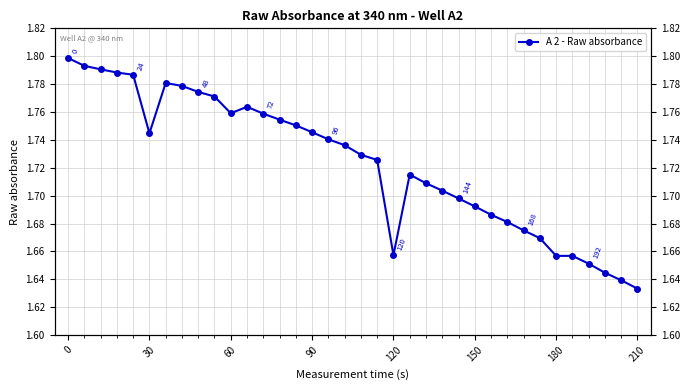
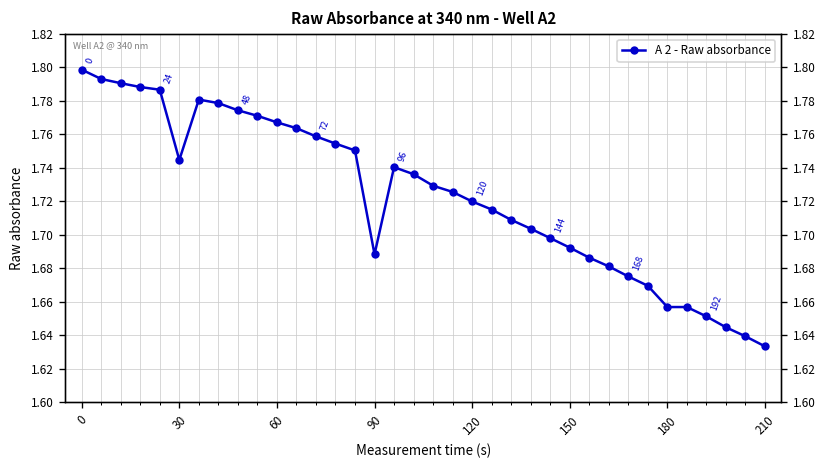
  {
    "30": 1.745,
-   "60": 1.759,
-   "90": 1.746,
-   "120": 1.657,
+   "60": 1.767,
+   "90": 1.688,
+   "120": 1.720,
    "150": 1.692,
    "180": 1.657,
    "210": 1.633
  }
